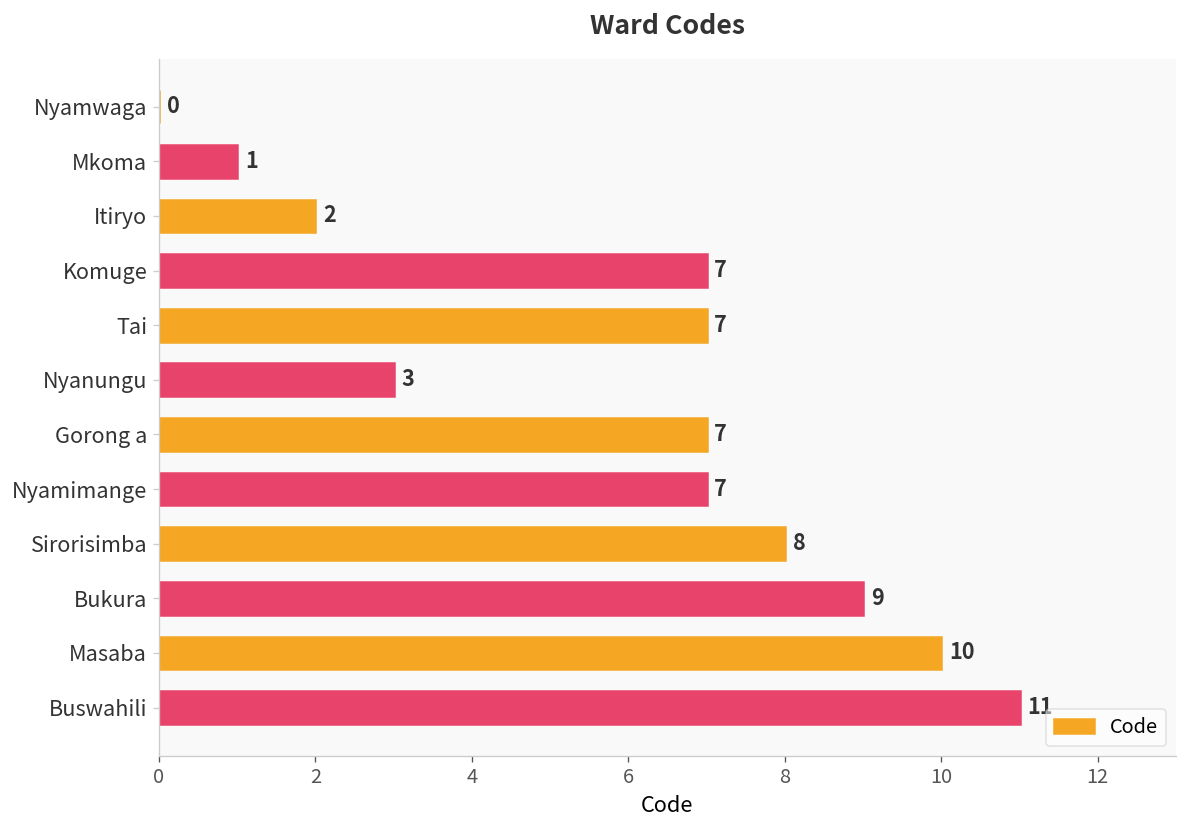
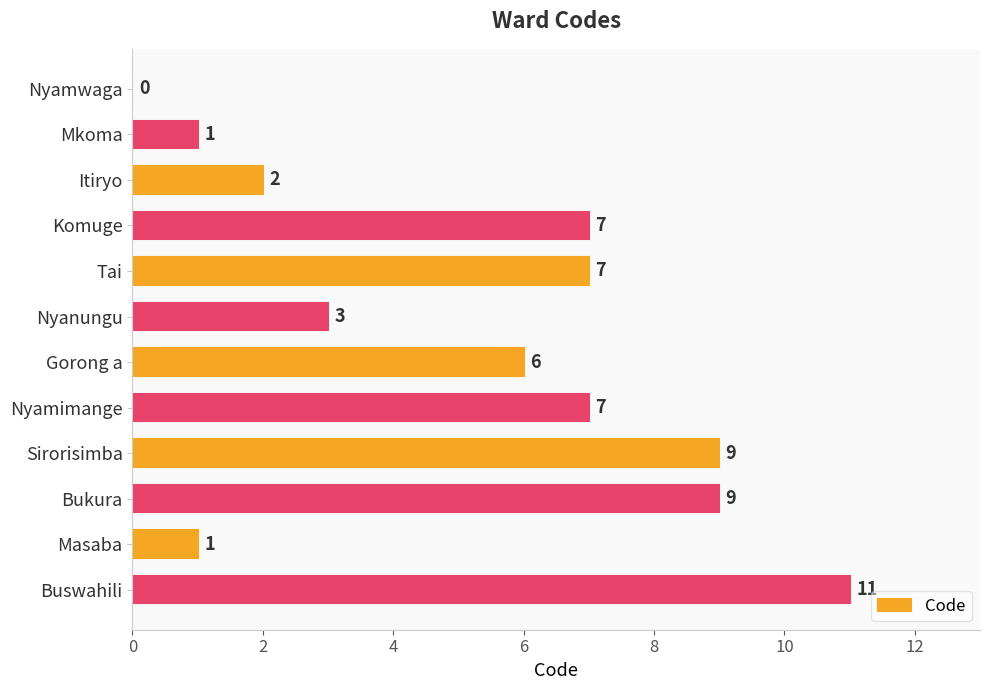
  {
    "Nyamwaga": 0,
    "Mkoma": 1,
    "Itiryo": 2,
    "Komuge": 7,
    "Tai": 7,
    "Nyanungu": 3,
-   "Gorong a": 7,
+   "Gorong a": 6,
    "Nyamimange": 7,
-   "Sirorisimba": 8,
+   "Sirorisimba": 9,
    "Bukura": 9,
-   "Masaba": 10
+   "Masaba": 1
  }
